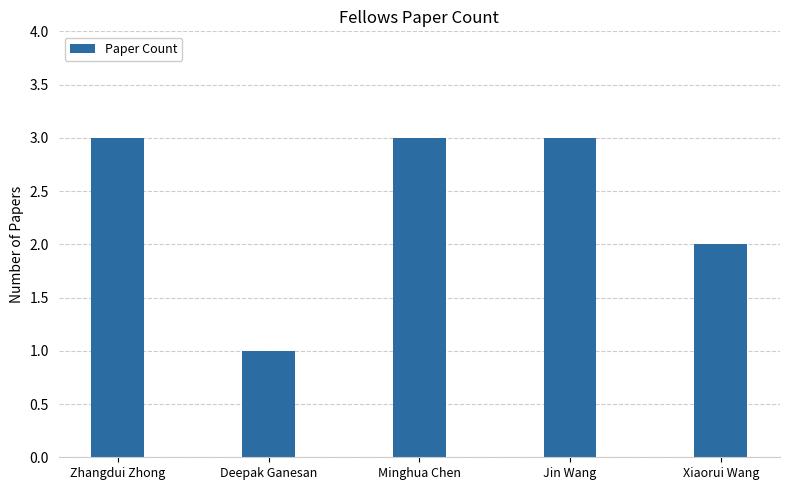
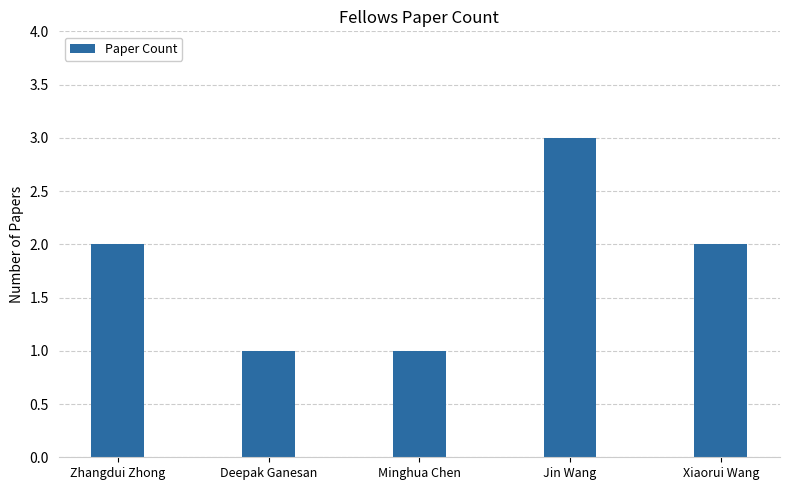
  {
-   "Zhangdui Zhong": 3,
+   "Zhangdui Zhong": 2,
    "Deepak Ganesan": 1,
-   "Minghua Chen": 3,
+   "Minghua Chen": 1,
    "Jin Wang": 3,
    "Xiaorui Wang": 2
  }
